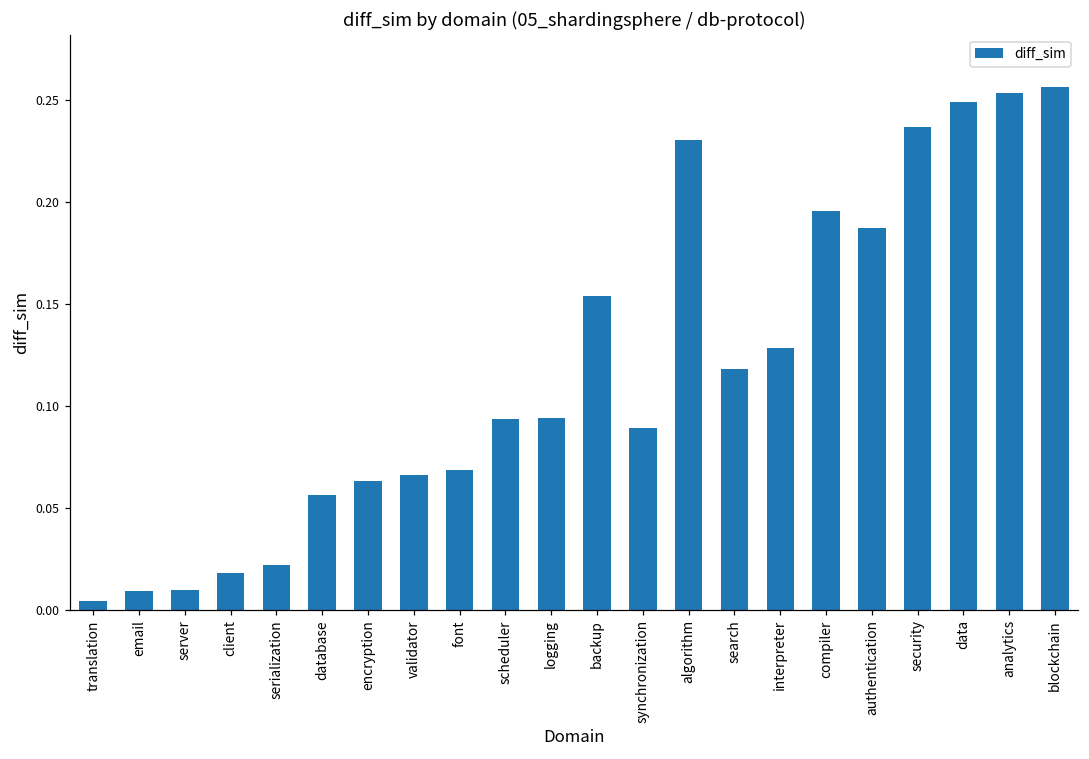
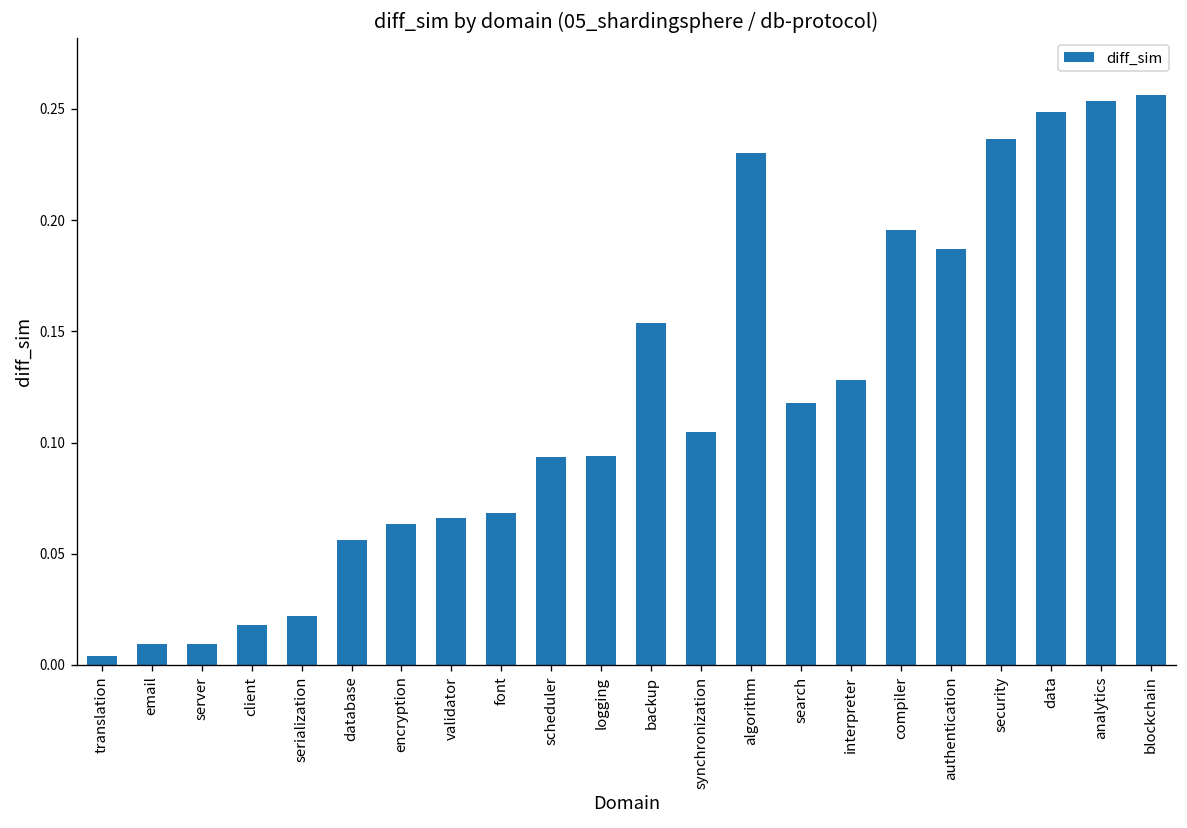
  {
    "translation": 0.004,
    "email": 0.009,
    "server": 0.009,
    "client": 0.018,
    "serialization": 0.022,
    "database": 0.056,
    "encryption": 0.063,
    "validator": 0.066,
    "font": 0.068,
    "scheduler": 0.093,
    "logging": 0.094,
    "backup": 0.154,
-   "synchronization": 0.089,
+   "synchronization": 0.105,
    "algorithm": 0.230,
    "search": 0.118,
    "interpreter": 0.128,
    "compiler": 0.196,
    "authentication": 0.187,
    "security": 0.237,
    "data": 0.249,
    "analytics": 0.253,
    "blockchain": 0.256
  }
